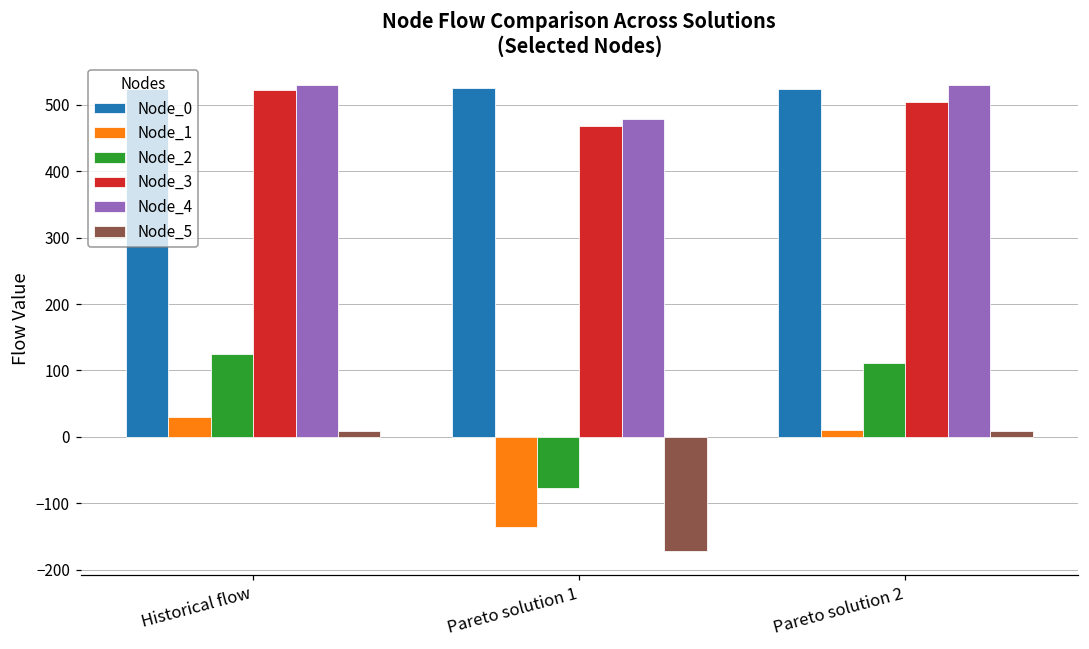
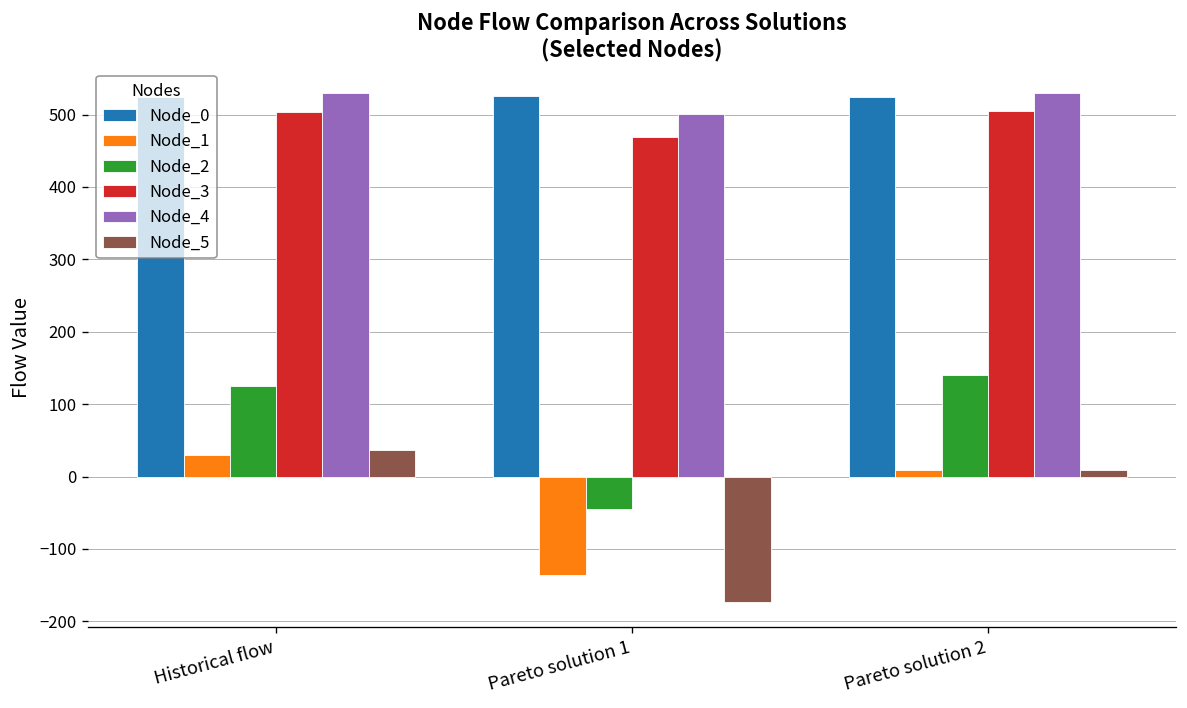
  {
    "Node_0": {
      "Pareto solution 1": 530,
      "Pareto solution 2": 520
    },
    "Node_1": {
      "Historical flow": 30,
      "Pareto solution 1": -140,
      "Pareto solution 2": 10
    },
    "Node_2": {
      "Historical flow": 120,
-     "Pareto solution 1": -80,
-     "Pareto solution 2": 110
+     "Pareto solution 1": -40,
+     "Pareto solution 2": 140
    },
    "Node_3": {
-     "Historical flow": 520,
+     "Historical flow": 500,
      "Pareto solution 1": 470,
      "Pareto solution 2": 500
    },
    "Node_4": {
      "Historical flow": 530,
-     "Pareto solution 1": 480,
+     "Pareto solution 1": 500,
      "Pareto solution 2": 530
    },
    "Node_5": {
-     "Historical flow": 10,
+     "Historical flow": 40,
      "Pareto solution 1": -170,
      "Pareto solution 2": 10
    }
  }
